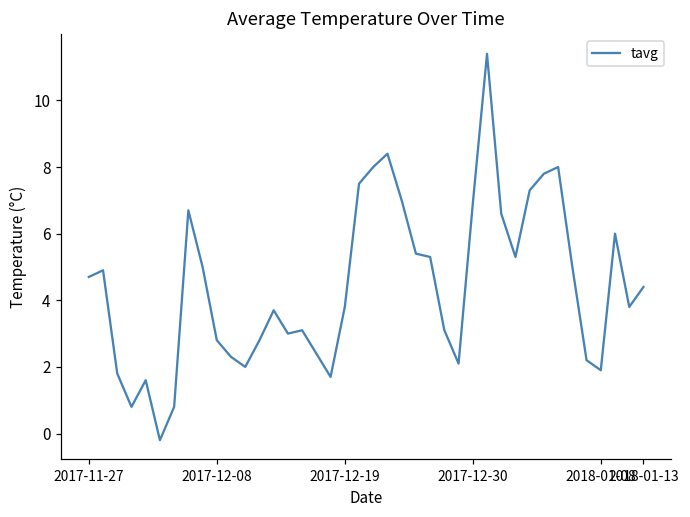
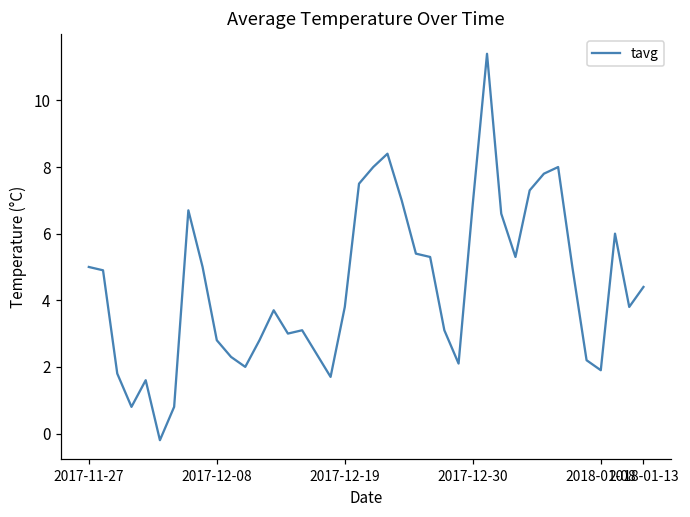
  {
-   "2017-11-27": 4.7,
+   "2017-11-27": 5.0,
    "2017-12-08": 2.8,
    "2017-12-19": 3.8,
    "2017-12-30": 6.9
  }
